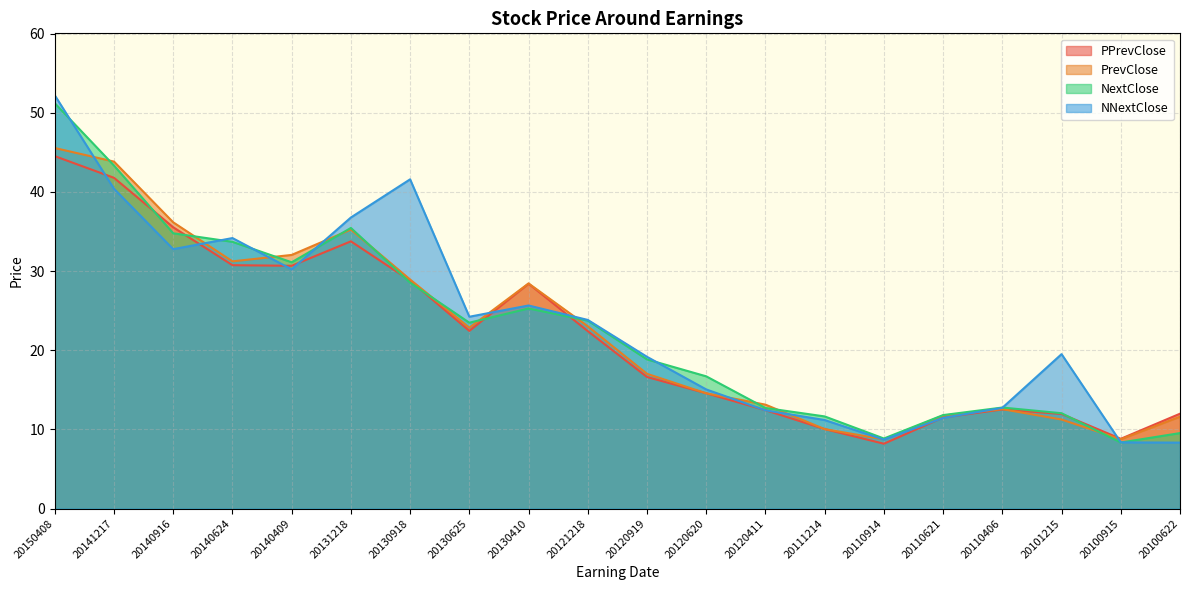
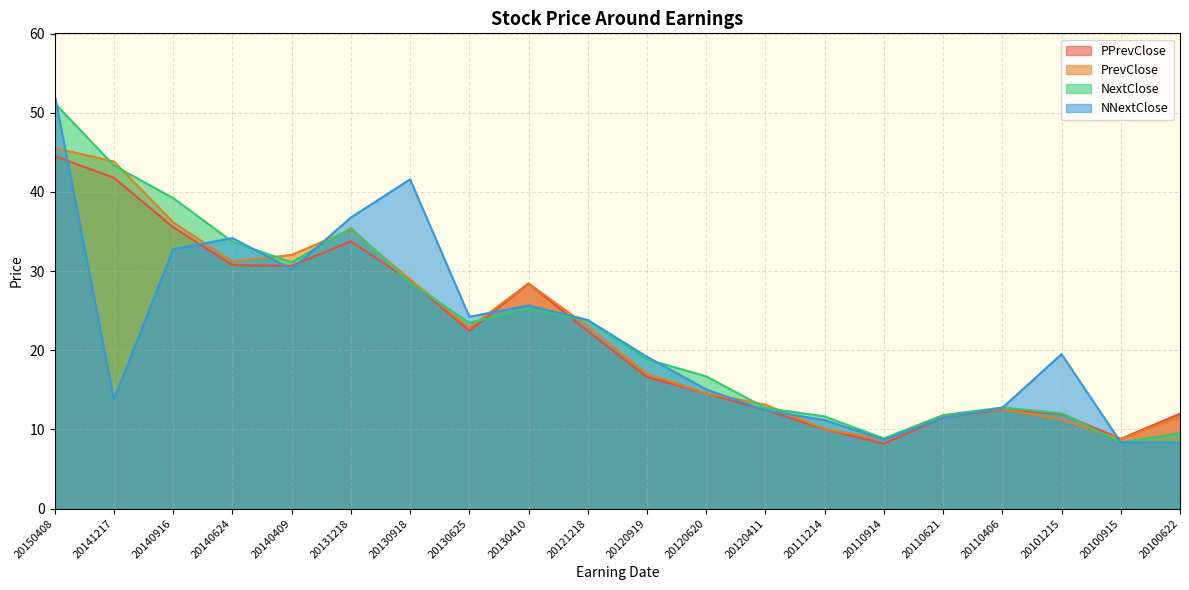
  {
    "NextClose": {
      "20150408": 51,
      "20141217": 43,
-     "20140916": 35,
+     "20140916": 39,
      "20140624": 34,
      "20140409": 31,
      "20130625": 23,
      "20130410": 25,
      "20120919": 19,
      "20120620": 17,
      "20111214": 12,
      "20100622": 10
    },
    "NNextClose": {
      "20150408": 52,
-     "20141217": 40,
+     "20141217": 14,
      "20140916": 33,
      "20140624": 34,
      "20140409": 30,
      "20131218": 37,
      "20130918": 42,
      "20130625": 24,
      "20130410": 26,
      "20120919": 19,
      "20120620": 15,
      "20111214": 11,
      "20101215": 20,
      "20100622": 8
    }
  }
